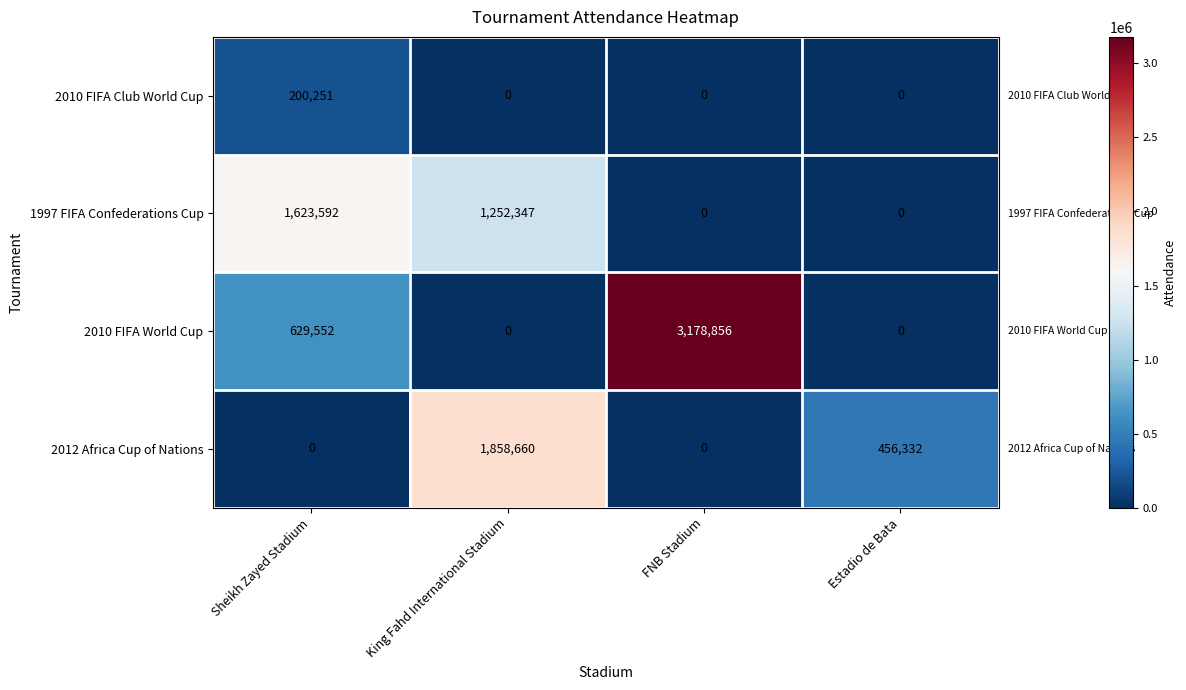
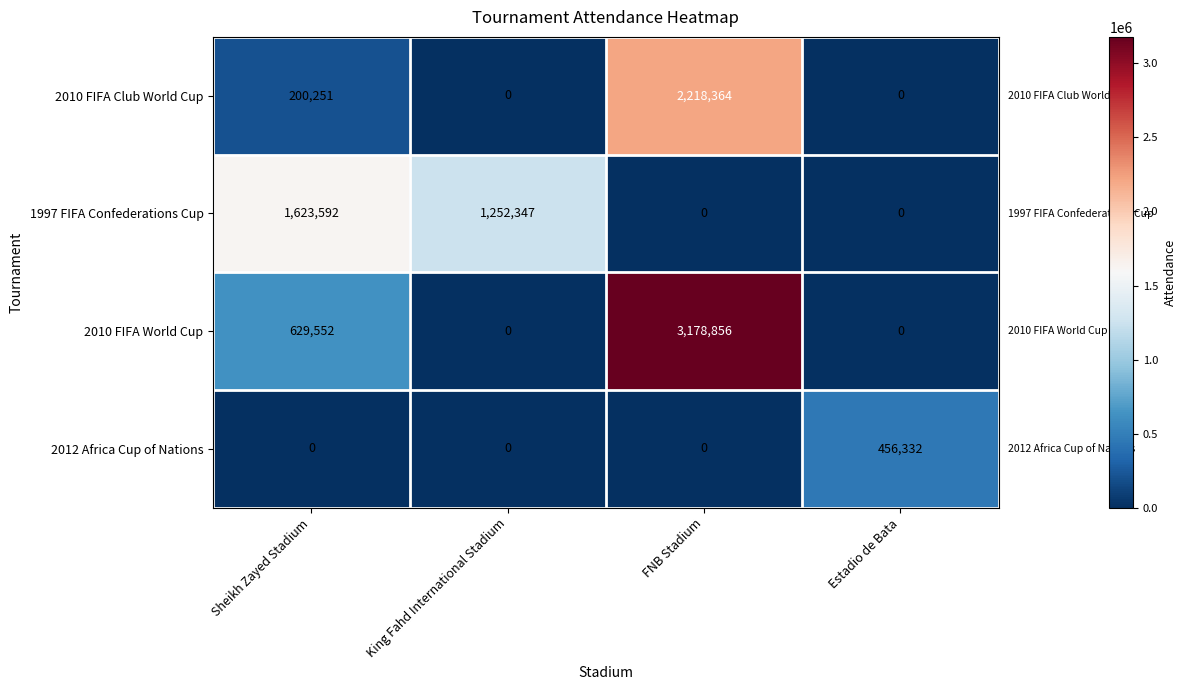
  {
    "2010 FIFA Club World Cup": {
      "Sheikh Zayed Stadium": "200,251",
      "King Fahd International Stadium": "0",
-     "FNB Stadium": "0",
+     "FNB Stadium": "2,218,364",
      "Estadio de Bata": "0"
    },
    "1997 FIFA Confederations Cup": {
      "Sheikh Zayed Stadium": "1,623,592",
      "King Fahd International Stadium": "1,252,347",
      "FNB Stadium": "0",
      "Estadio de Bata": "0"
    },
    "2010 FIFA World Cup": {
      "Sheikh Zayed Stadium": "629,552",
      "King Fahd International Stadium": "0",
      "FNB Stadium": "3,178,856",
      "Estadio de Bata": "0"
    },
    "2012 Africa Cup of Nations": {
      "Sheikh Zayed Stadium": "0",
-     "King Fahd International Stadium": "1,858,660",
+     "King Fahd International Stadium": "0",
      "FNB Stadium": "0",
      "Estadio de Bata": "456,332"
    }
  }
